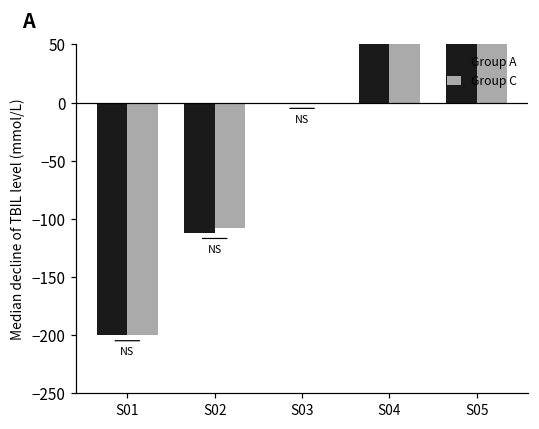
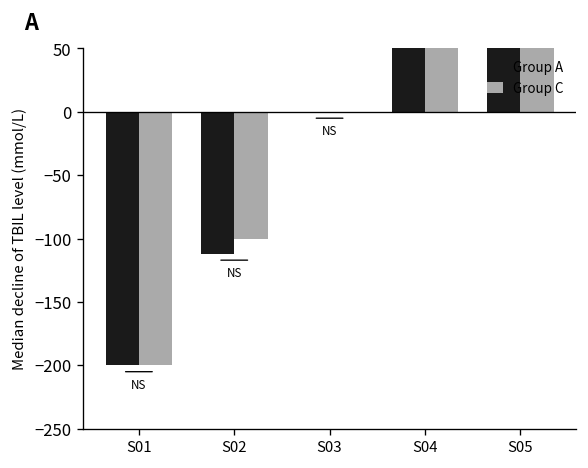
  {
    "Group A": {
      "S01": -200,
      "S02": -112,
      "S03": 0
    },
    "Group C": {
      "S01": -200,
-     "S02": -108,
+     "S02": -100,
      "S03": 0
    }
  }
